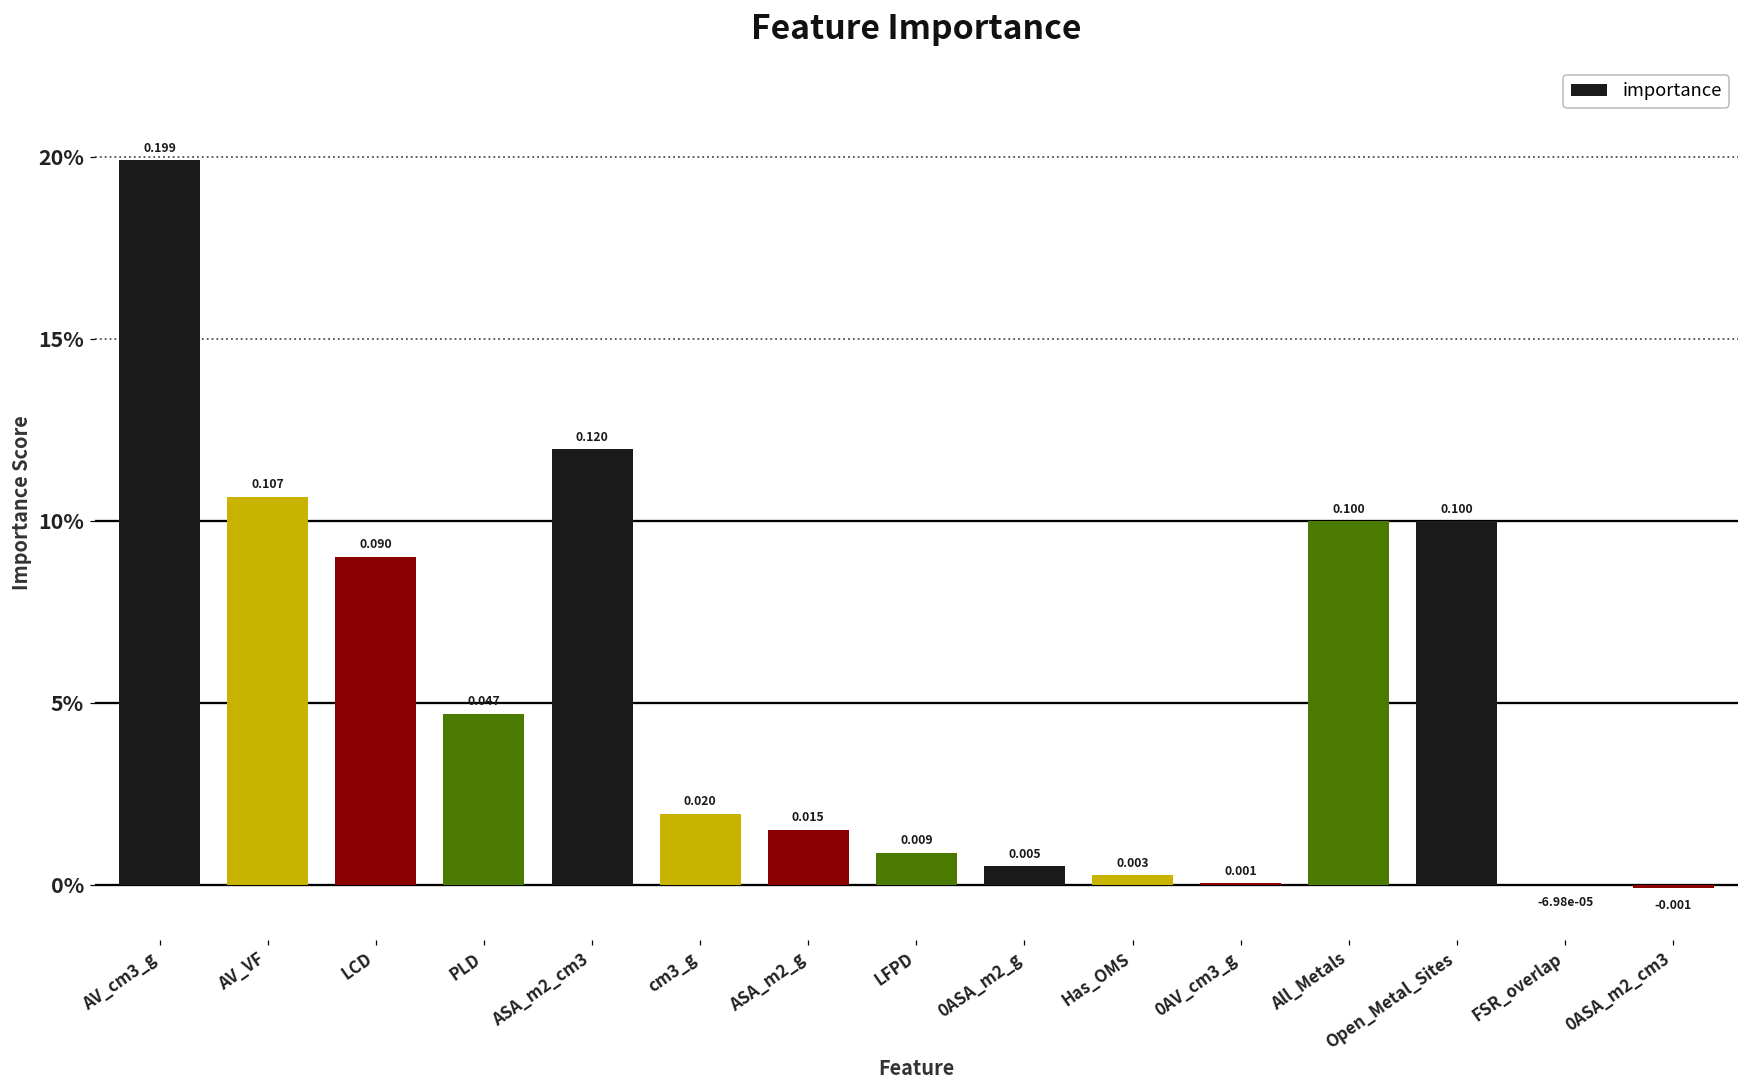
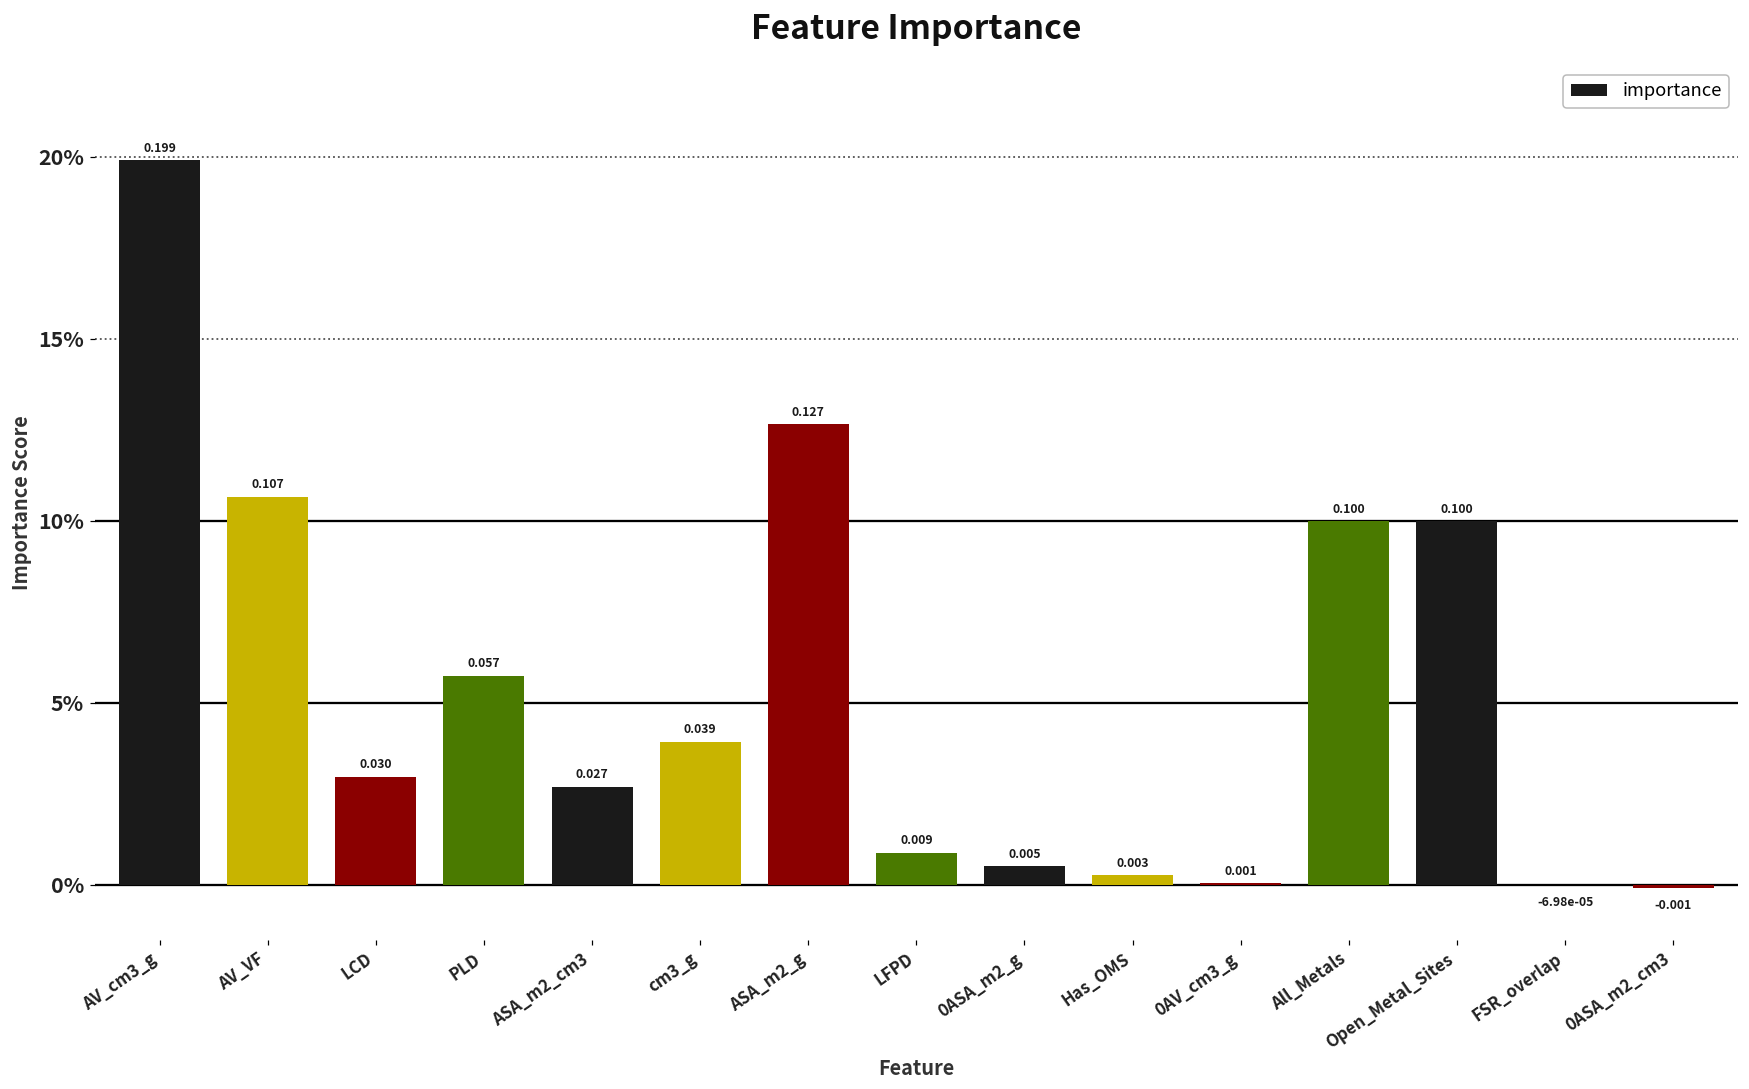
  {
    "AV_cm3_g": "0.199",
    "AV_VF": "0.107",
-   "LCD": "0.090",
-   "PLD": "0.047",
-   "ASA_m2_cm3": "0.120",
-   "cm3_g": "0.020",
-   "ASA_m2_g": "0.015",
+   "LCD": "0.030",
+   "PLD": "0.057",
+   "ASA_m2_cm3": "0.027",
+   "cm3_g": "0.039",
+   "ASA_m2_g": "0.127",
    "LFPD": "0.009",
    "0ASA_m2_g": "0.005",
    "Has_OMS": "0.003",
    "0AV_cm3_g": "0.001",
    "All_Metals": "0.100",
    "Open_Metal_Sites": "0.100",
    "FSR_overlap": "-6.98e-05",
    "0ASA_m2_cm3": "-0.001"
  }
